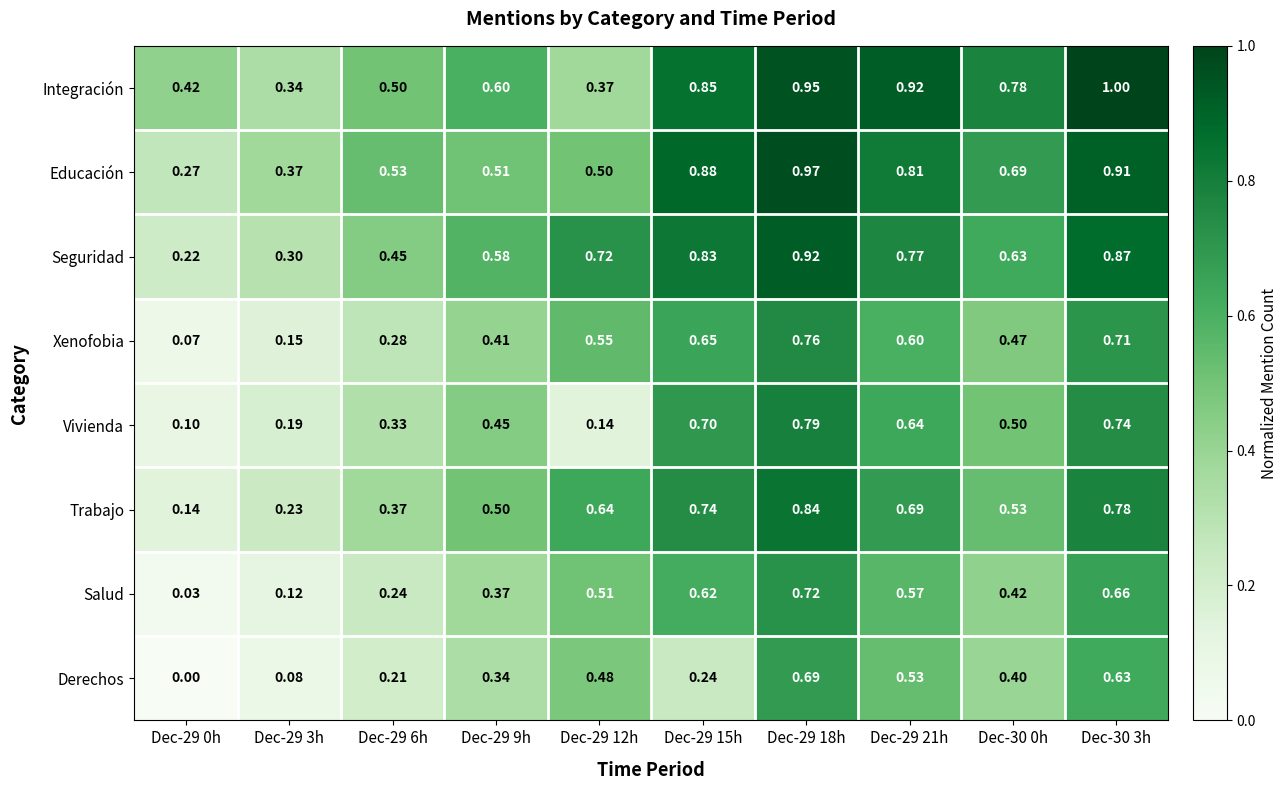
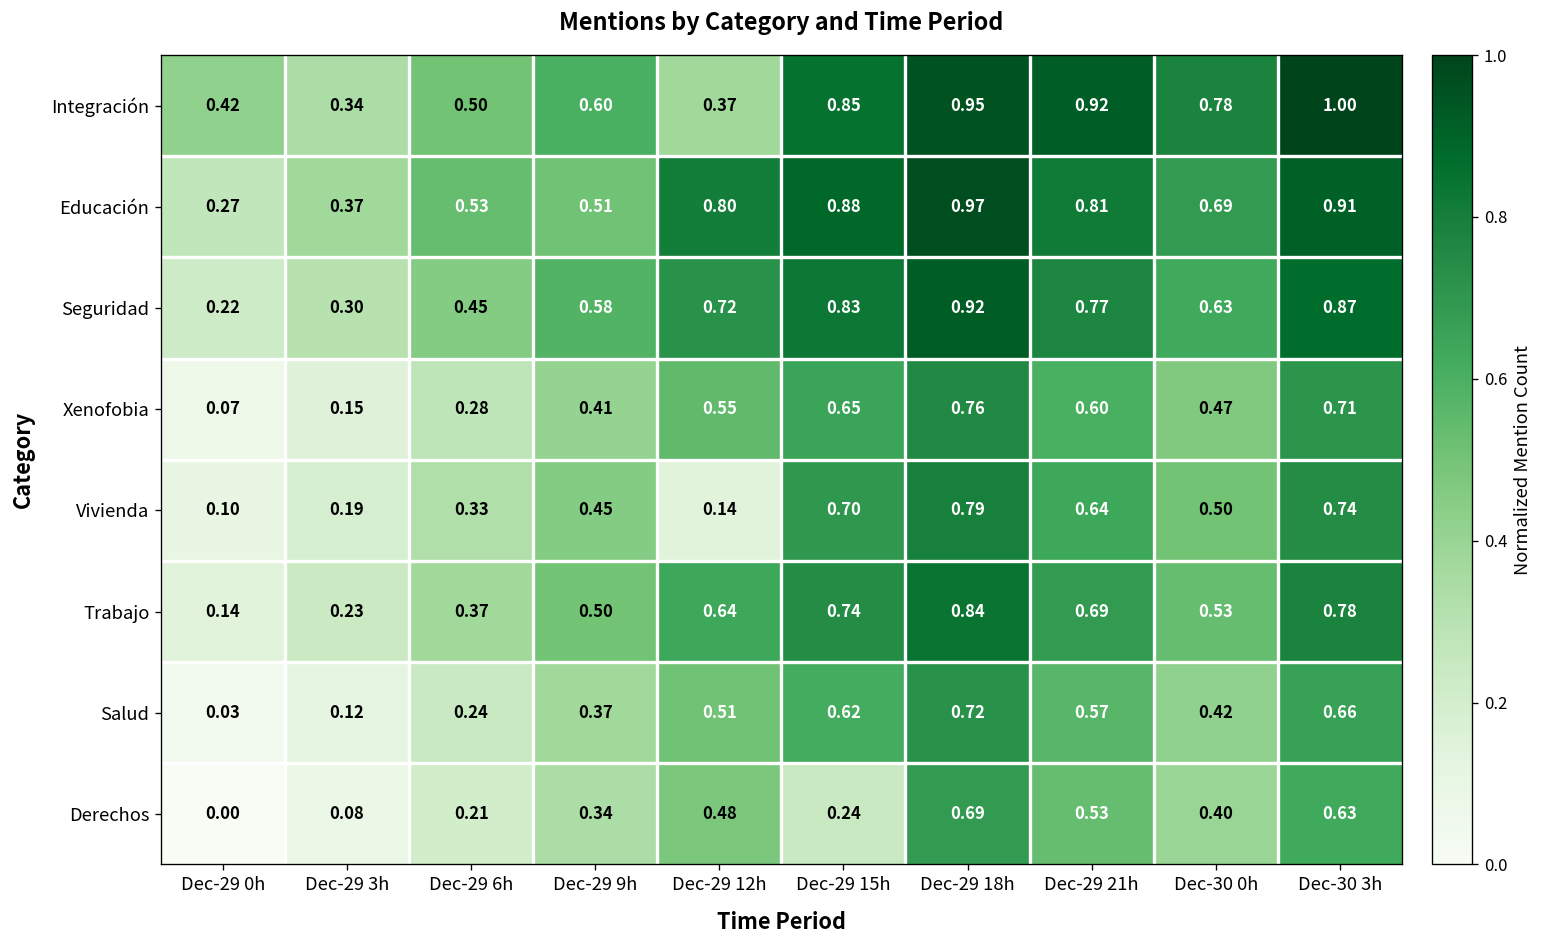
  {
    "Integración": {
      "Dec-29 0h": 0.42,
      "Dec-29 3h": 0.34,
      "Dec-29 6h": 0.50,
      "Dec-29 9h": 0.60,
      "Dec-29 12h": 0.37,
      "Dec-29 15h": 0.85,
      "Dec-29 18h": 0.95,
      "Dec-29 21h": 0.92,
      "Dec-30 0h": 0.78,
      "Dec-30 3h": 1.00
    },
    "Educación": {
      "Dec-29 0h": 0.27,
      "Dec-29 3h": 0.37,
      "Dec-29 6h": 0.53,
      "Dec-29 9h": 0.51,
-     "Dec-29 12h": 0.50,
+     "Dec-29 12h": 0.80,
      "Dec-29 15h": 0.88,
      "Dec-29 18h": 0.97,
      "Dec-29 21h": 0.81,
      "Dec-30 0h": 0.69,
      "Dec-30 3h": 0.91
    },
    "Seguridad": {
      "Dec-29 0h": 0.22,
      "Dec-29 3h": 0.30,
      "Dec-29 6h": 0.45,
      "Dec-29 9h": 0.58,
      "Dec-29 12h": 0.72,
      "Dec-29 15h": 0.83,
      "Dec-29 18h": 0.92,
      "Dec-29 21h": 0.77,
      "Dec-30 0h": 0.63,
      "Dec-30 3h": 0.87
    },
    "Xenofobia": {
      "Dec-29 0h": 0.07,
      "Dec-29 3h": 0.15,
      "Dec-29 6h": 0.28,
      "Dec-29 9h": 0.41,
      "Dec-29 12h": 0.55,
      "Dec-29 15h": 0.65,
      "Dec-29 18h": 0.76,
      "Dec-29 21h": 0.60,
      "Dec-30 0h": 0.47,
      "Dec-30 3h": 0.71
    },
    "Vivienda": {
      "Dec-29 0h": 0.10,
      "Dec-29 3h": 0.19,
      "Dec-29 6h": 0.33,
      "Dec-29 9h": 0.45,
      "Dec-29 12h": 0.14,
      "Dec-29 15h": 0.70,
      "Dec-29 18h": 0.79,
      "Dec-29 21h": 0.64,
      "Dec-30 0h": 0.50,
      "Dec-30 3h": 0.74
    },
    "Trabajo": {
      "Dec-29 0h": 0.14,
      "Dec-29 3h": 0.23,
      "Dec-29 6h": 0.37,
      "Dec-29 9h": 0.50,
      "Dec-29 12h": 0.64,
      "Dec-29 15h": 0.74,
      "Dec-29 18h": 0.84,
      "Dec-29 21h": 0.69,
      "Dec-30 0h": 0.53,
      "Dec-30 3h": 0.78
    },
    "Salud": {
      "Dec-29 0h": 0.03,
      "Dec-29 3h": 0.12,
      "Dec-29 6h": 0.24,
      "Dec-29 9h": 0.37,
      "Dec-29 12h": 0.51,
      "Dec-29 15h": 0.62,
      "Dec-29 18h": 0.72,
      "Dec-29 21h": 0.57,
      "Dec-30 0h": 0.42,
      "Dec-30 3h": 0.66
    },
    "Derechos": {
      "Dec-29 0h": 0.00,
      "Dec-29 3h": 0.08,
      "Dec-29 6h": 0.21,
      "Dec-29 9h": 0.34,
      "Dec-29 12h": 0.48,
      "Dec-29 15h": 0.24,
      "Dec-29 18h": 0.69,
      "Dec-29 21h": 0.53,
      "Dec-30 0h": 0.40,
      "Dec-30 3h": 0.63
    }
  }
